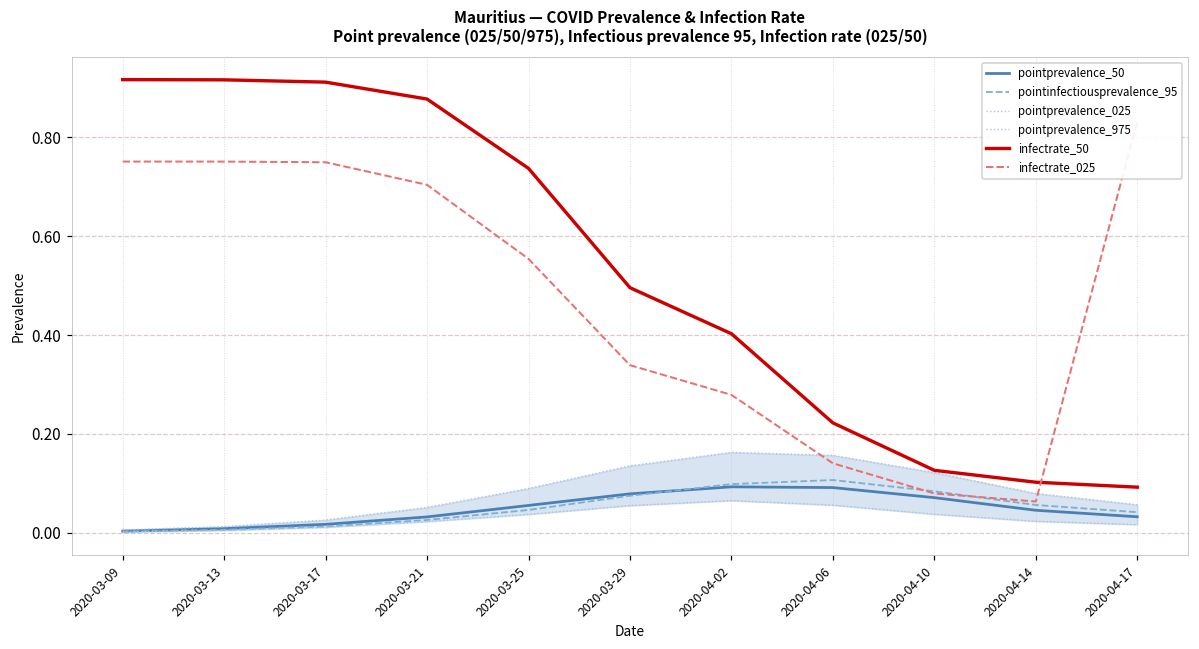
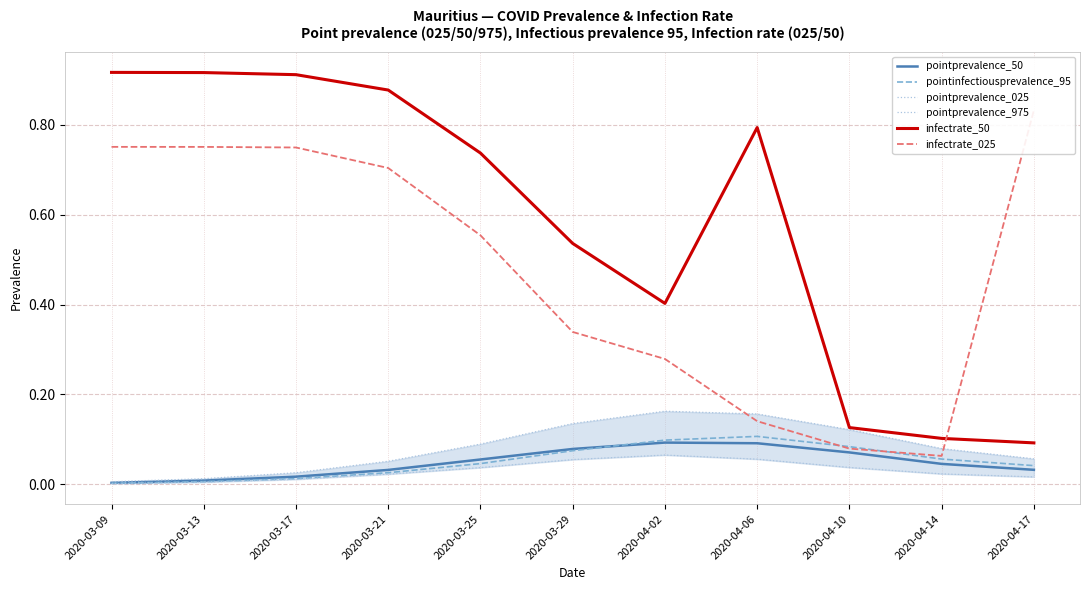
  {
    "pointprevalence_50": {
      "2020-03-21": 0.03,
      "2020-03-25": 0.06,
      "2020-04-06": 0.09,
      "2020-04-10": 0.07,
      "2020-04-14": 0.05,
      "2020-04-17": 0.03
    },
    "infectrate_50": {
      "2020-03-09": 0.92,
      "2020-03-13": 0.92,
      "2020-03-17": 0.91,
      "2020-03-21": 0.88,
      "2020-03-25": 0.74,
-     "2020-03-29": 0.50,
+     "2020-03-29": 0.54,
      "2020-04-02": 0.40,
-     "2020-04-06": 0.22,
+     "2020-04-06": 0.79,
      "2020-04-14": 0.10,
      "2020-04-17": 0.09
    },
    "infectrate_025": {
      "2020-03-09": 0.75,
      "2020-03-13": 0.75,
      "2020-03-17": 0.75,
      "2020-03-21": 0.70,
      "2020-03-25": 0.55,
      "2020-03-29": 0.34,
      "2020-04-02": 0.28,
      "2020-04-06": 0.14,
      "2020-04-14": 0.06
    }
  }
